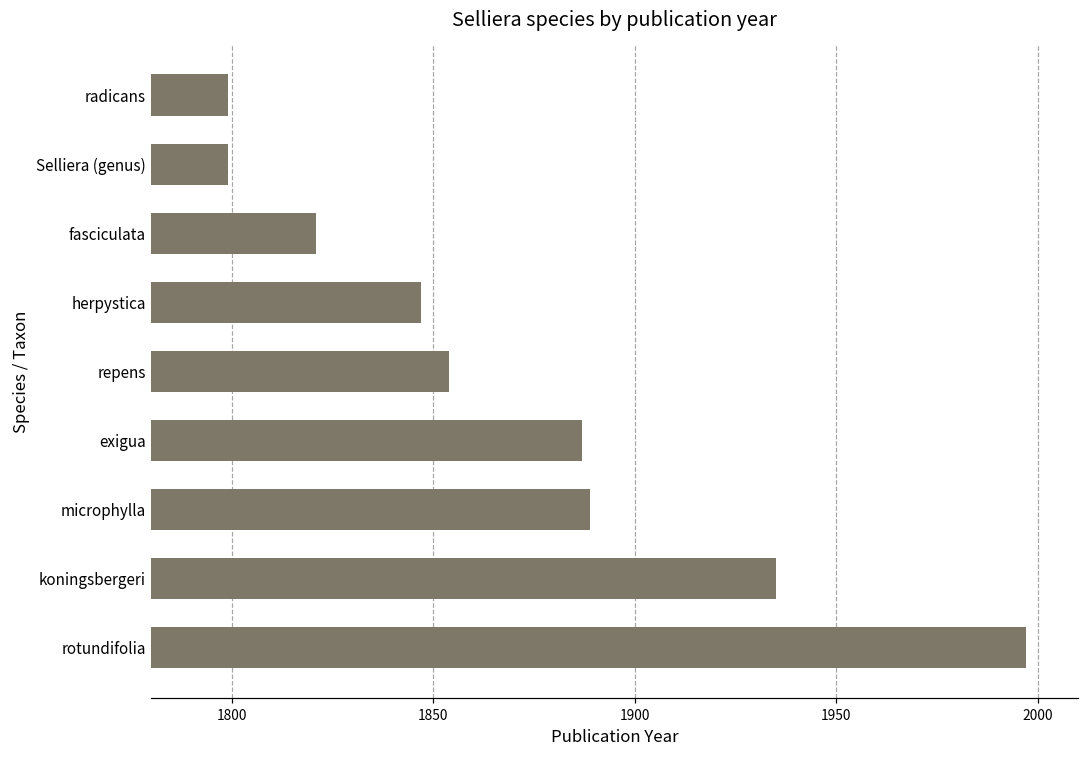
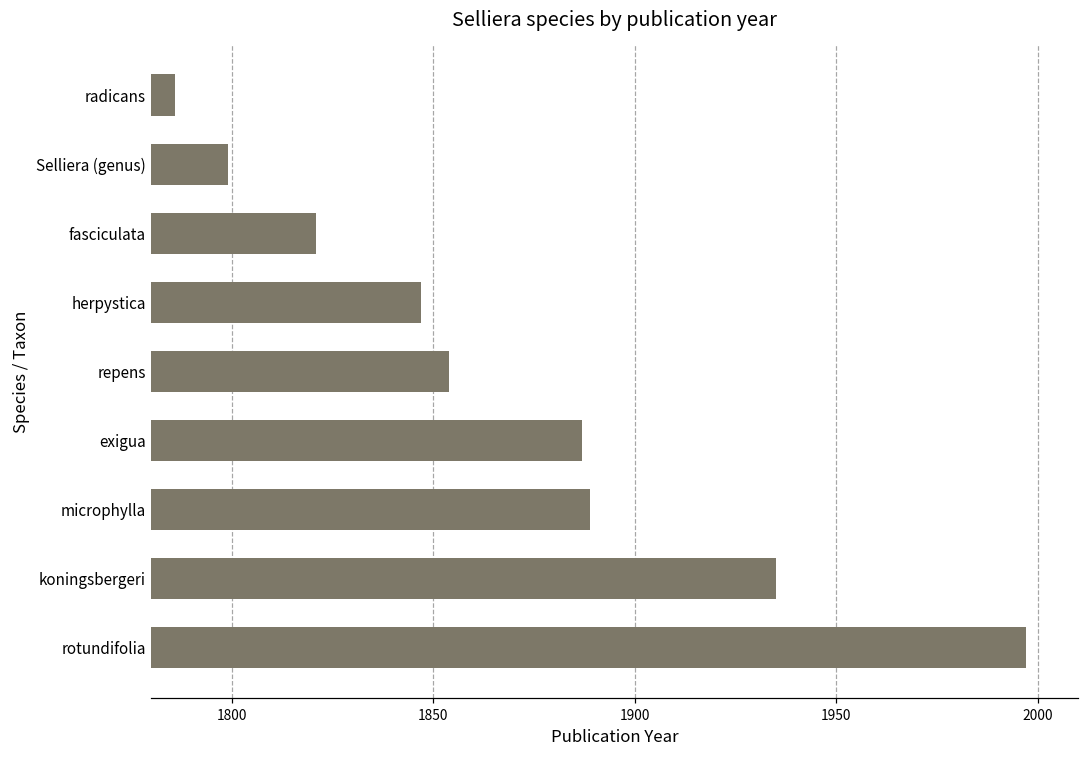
  {
-   "radicans": 1799,
+   "radicans": 1786,
    "Selliera (genus)": 1799,
    "fasciculata": 1821,
    "herpystica": 1847,
    "repens": 1854,
    "exigua": 1887,
    "microphylla": 1889,
    "koningsbergeri": 1935,
    "rotundifolia": 1997
  }
